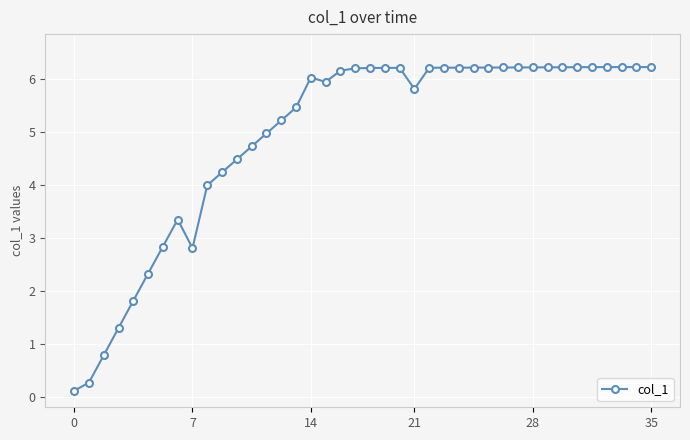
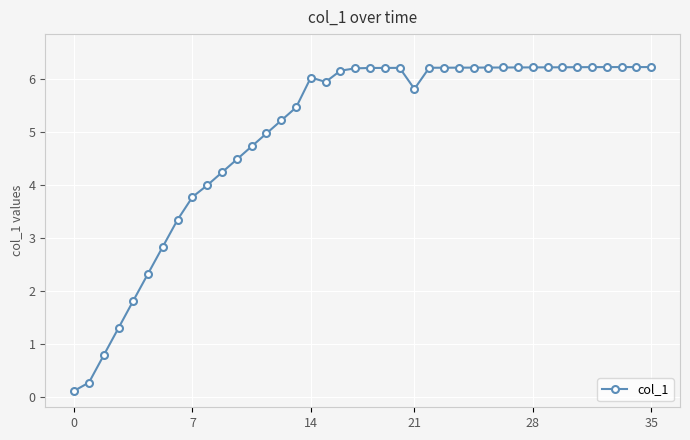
  {
    "0": 0.1,
-   "7": 2.8,
+   "7": 3.8,
    "14": 6.0,
    "21": 5.8,
    "28": 6.2,
    "35": 6.2
  }
